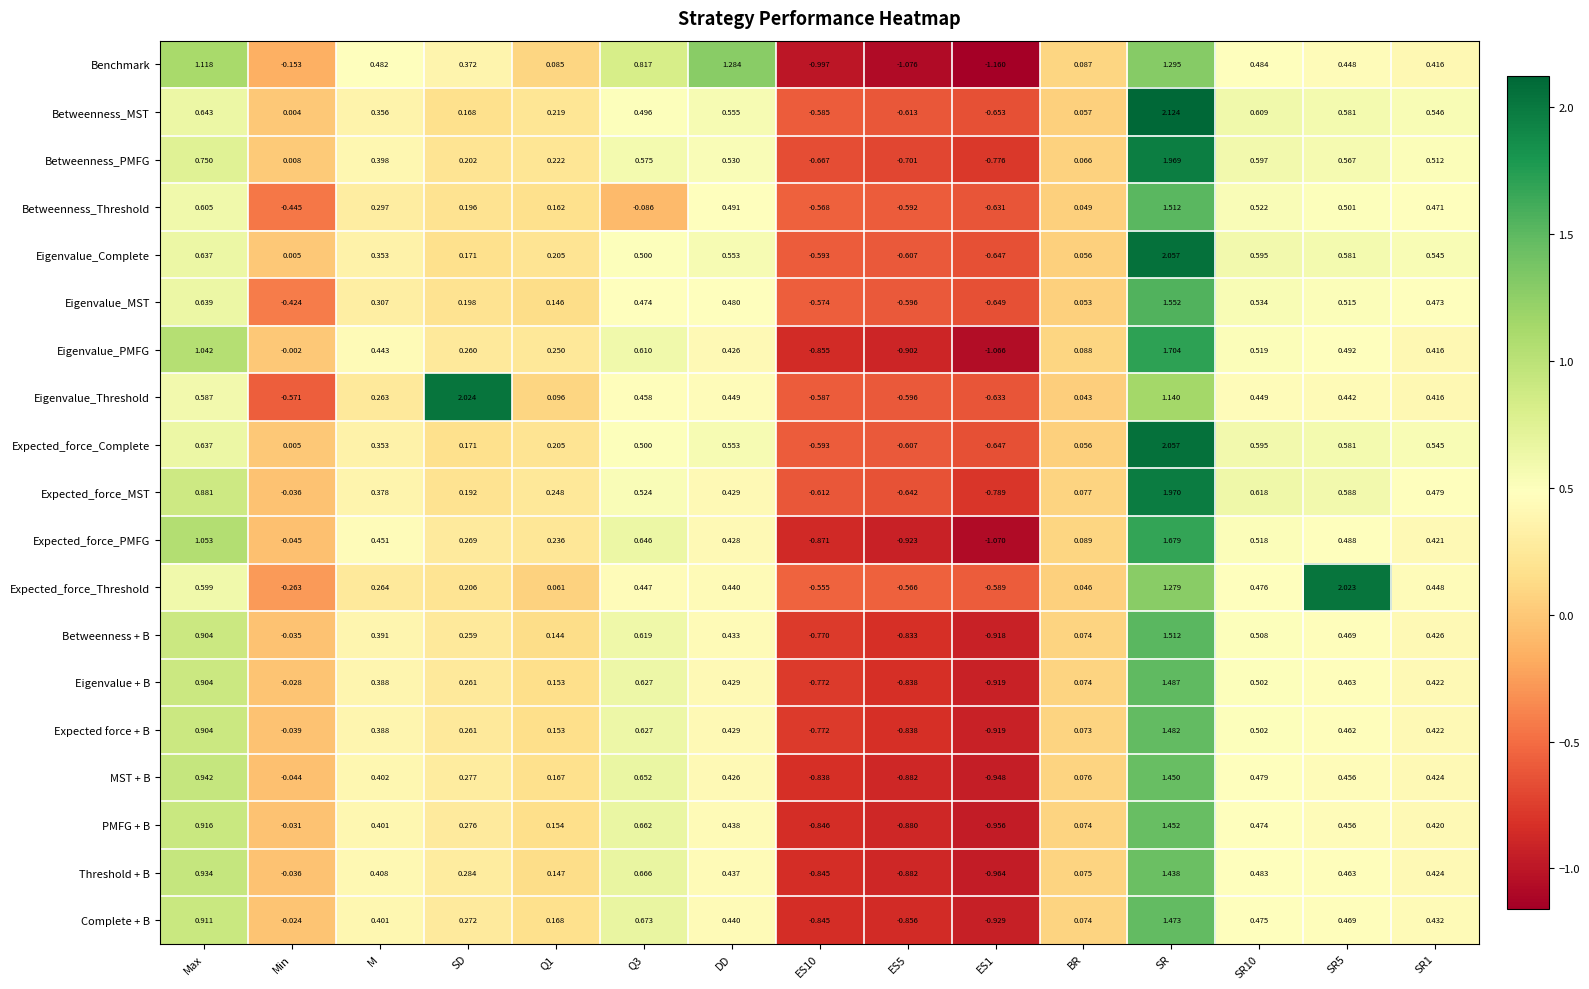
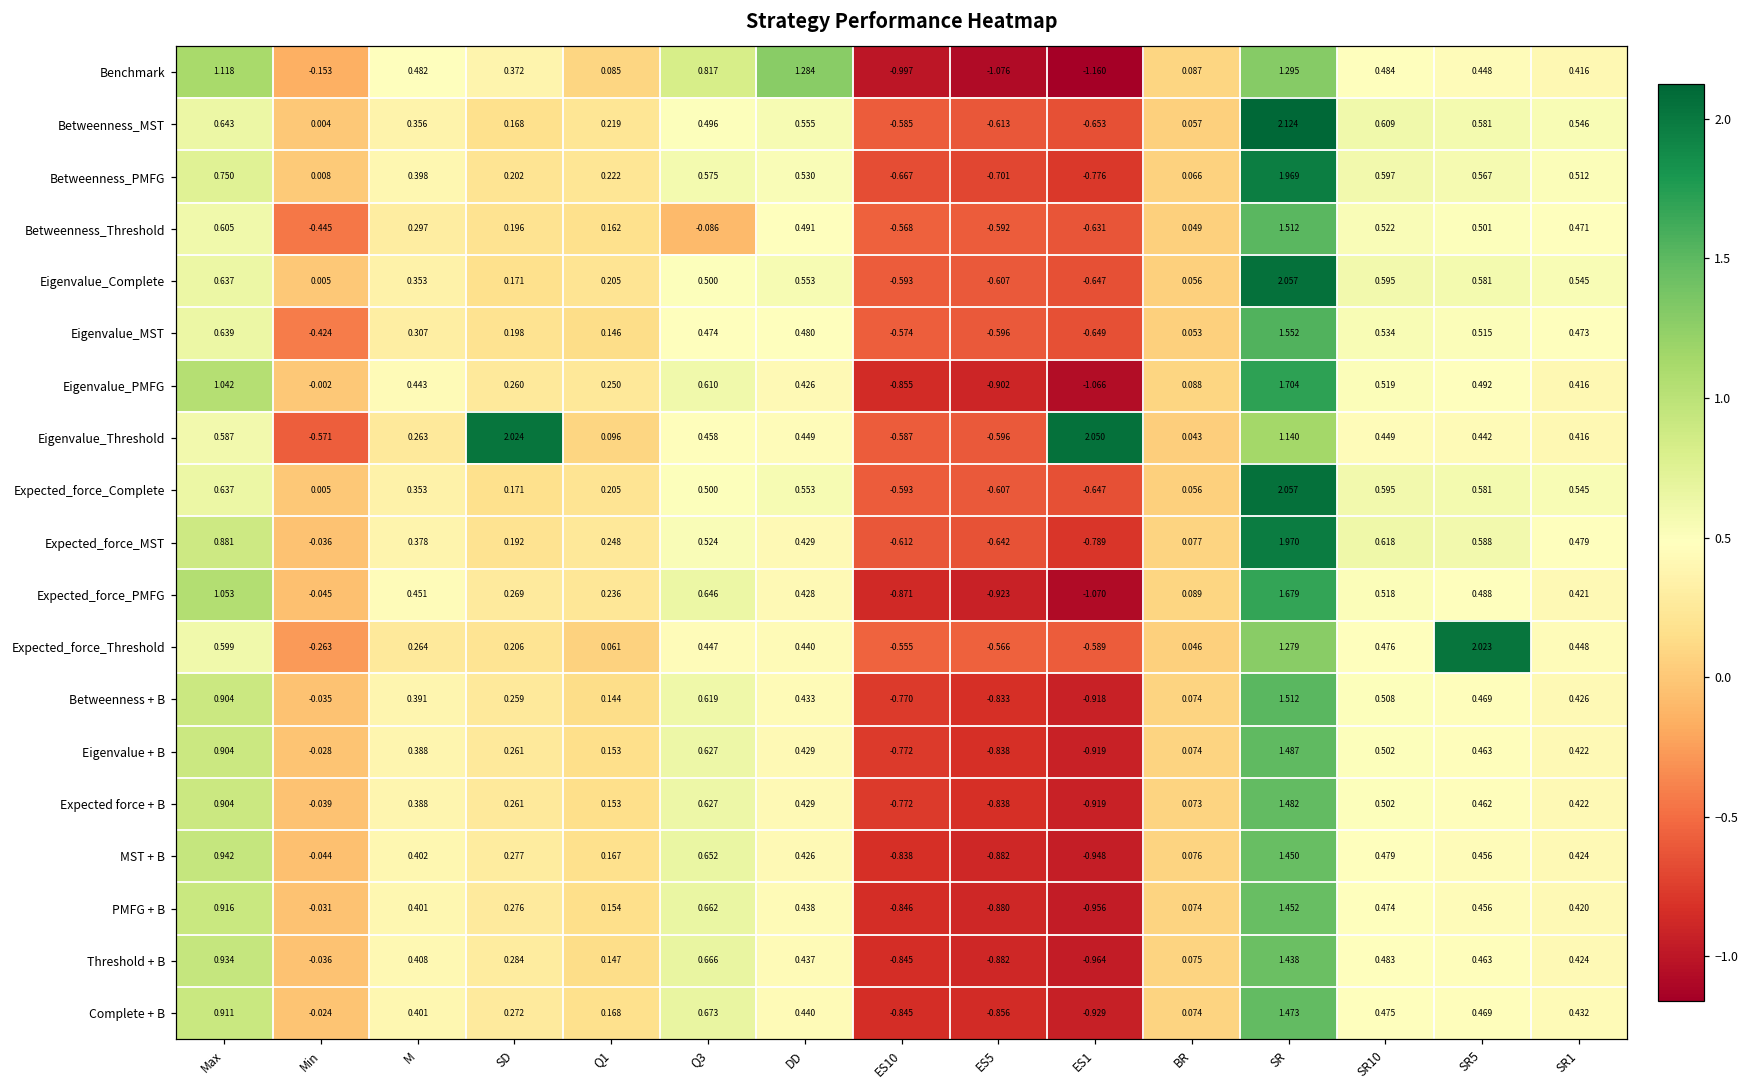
  {
    "Eigenvalue_Threshold": {
      "Max": 0.587,
      "Min": -0.571,
      "M": 0.263,
      "SD": 2.024,
      "Q1": 0.096,
      "Q3": 0.458,
      "DD": 0.449,
      "ES10": -0.587,
      "ES5": -0.596,
-     "ES1": -0.633,
+     "ES1": 2.050,
      "BR": 0.043,
      "SR": 1.140,
      "SR10": 0.449,
      "SR5": 0.442,
      "SR1": 0.416
    }
  }
